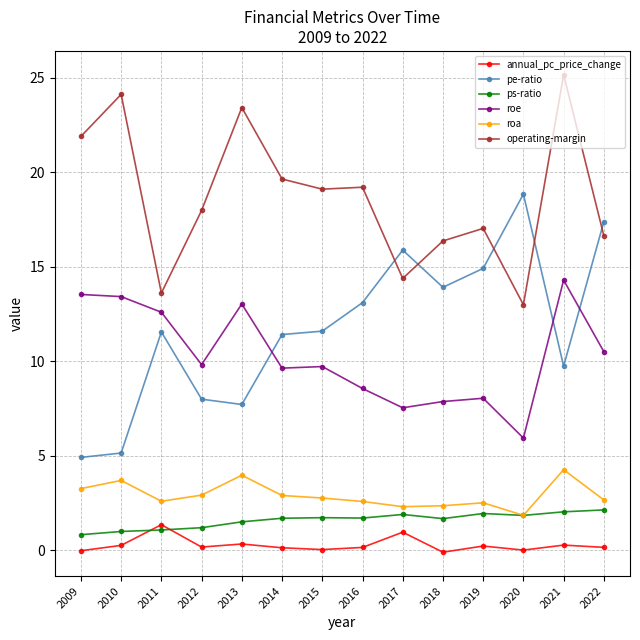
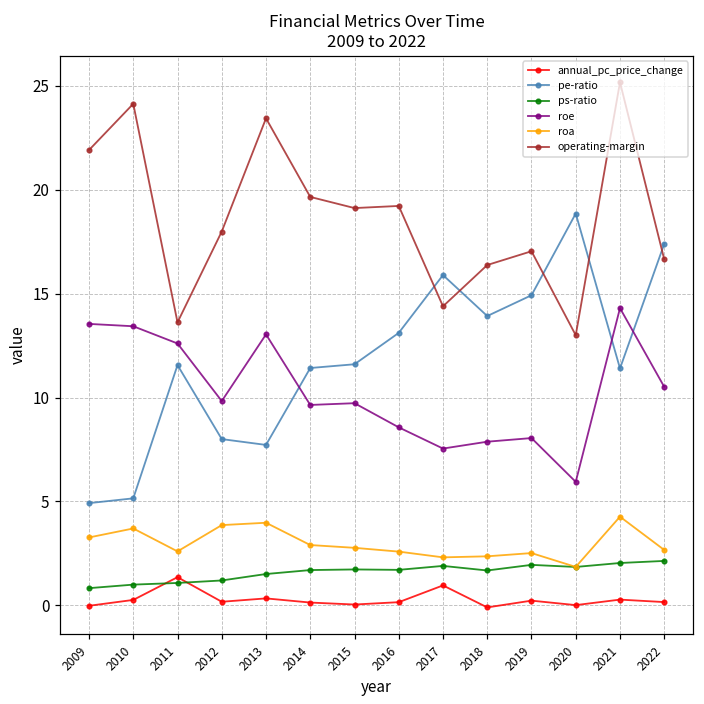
  {
    "annual_pc_price_change": {
      "2009": 0.0,
      "2010": 0.3,
      "2011": 1.4,
      "2012": 0.2,
      "2013": 0.3,
      "2014": 0.1,
      "2015": 0.0,
      "2016": 0.2,
      "2017": 1.0,
      "2018": -0.1,
      "2019": 0.2,
      "2020": 0.0,
      "2021": 0.3,
      "2022": 0.2
    },
    "pe-ratio": {
      "2009": 4.9,
      "2010": 5.2,
      "2011": 11.6,
      "2012": 8.0,
      "2013": 7.7,
      "2014": 11.4,
      "2015": 11.6,
      "2016": 13.1,
      "2017": 15.9,
      "2018": 13.9,
      "2019": 14.9,
      "2020": 18.9,
-     "2021": 9.8,
+     "2021": 11.4,
      "2022": 17.4
    },
    "ps-ratio": {
      "2009": 0.8,
      "2010": 1.0,
      "2011": 1.1,
      "2012": 1.2,
      "2013": 1.5,
      "2014": 1.7,
      "2015": 1.7,
      "2016": 1.7,
      "2017": 1.9,
      "2018": 1.7,
      "2019": 2.0,
      "2021": 2.0,
      "2022": 2.1
    },
    "roe": {
      "2009": 13.5,
      "2010": 13.4,
      "2011": 12.6,
      "2012": 9.8,
      "2013": 13.0,
      "2014": 9.6,
      "2015": 9.7,
      "2016": 8.6,
      "2017": 7.5,
      "2018": 7.9,
      "2019": 8.0,
      "2020": 5.9,
      "2021": 14.3,
      "2022": 10.5
    },
    "roa": {
      "2009": 3.3,
      "2010": 3.7,
      "2011": 2.6,
-     "2012": 2.9,
+     "2012": 3.9,
      "2013": 4.0,
      "2014": 2.9,
      "2015": 2.8,
      "2016": 2.6,
      "2017": 2.3,
      "2018": 2.4,
      "2019": 2.5,
      "2021": 4.3,
      "2022": 2.7
    },
    "operating-margin": {
      "2009": 21.9,
      "2010": 24.1,
      "2011": 13.6,
      "2012": 18.0,
      "2013": 23.4,
      "2014": 19.6,
      "2015": 19.1,
      "2016": 19.2,
      "2017": 14.4,
      "2018": 16.4,
      "2019": 17.0,
      "2020": 13.0,
      "2022": 16.6
    }
  }
